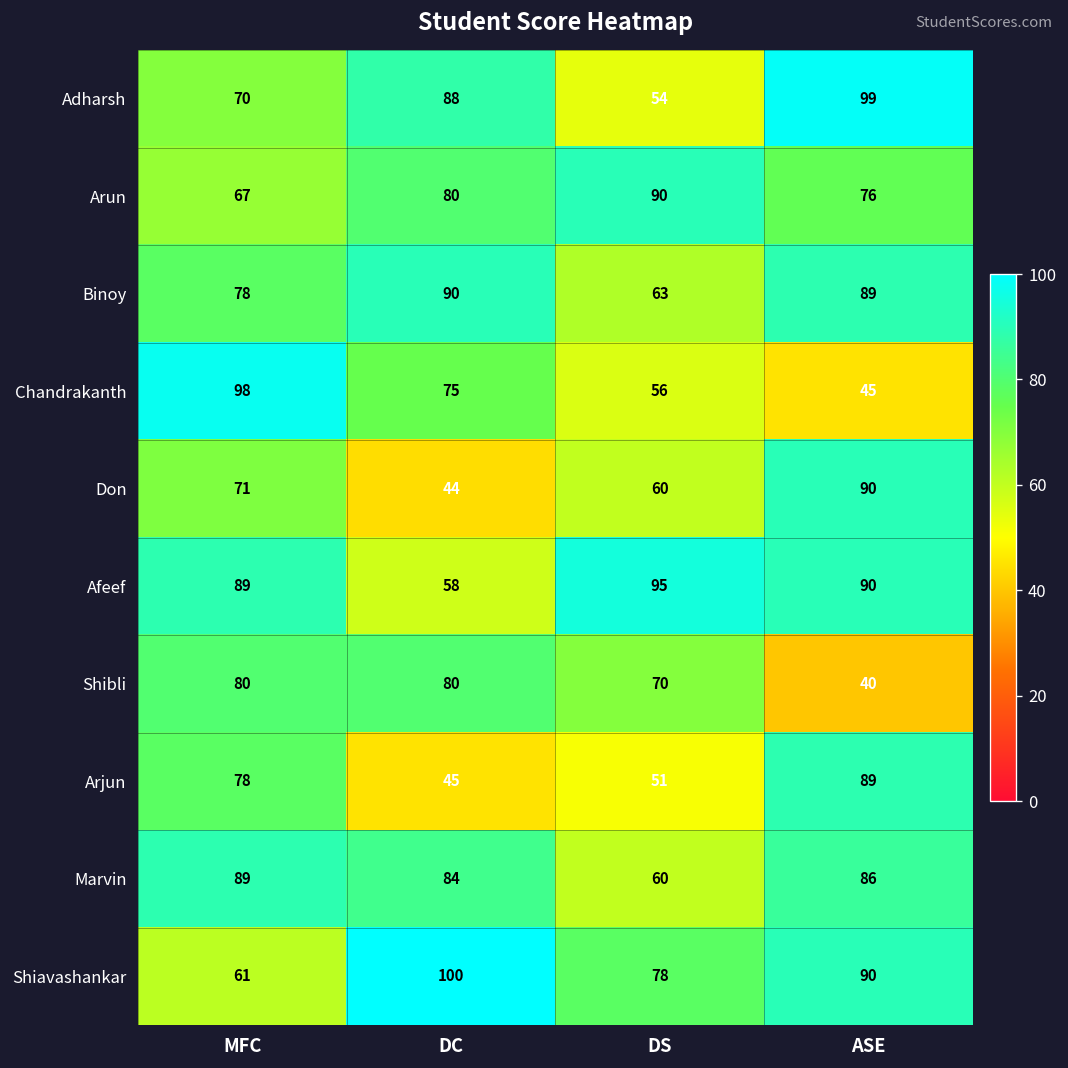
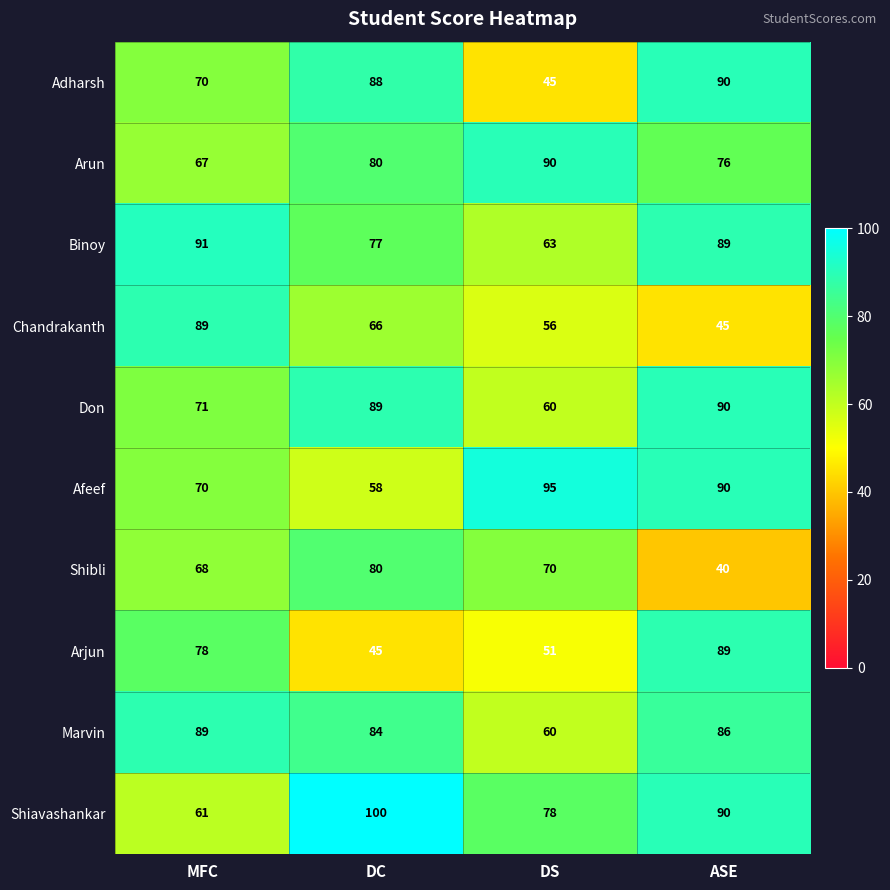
  {
    "Adharsh": {
      "MFC": 70,
      "DC": 88,
-     "DS": 54,
-     "ASE": 99
+     "DS": 45,
+     "ASE": 90
    },
    "Arun": {
      "MFC": 67,
      "DC": 80,
      "DS": 90,
      "ASE": 76
    },
    "Binoy": {
-     "MFC": 78,
-     "DC": 90,
+     "MFC": 91,
+     "DC": 77,
      "DS": 63,
      "ASE": 89
    },
    "Chandrakanth": {
-     "MFC": 98,
-     "DC": 75,
+     "MFC": 89,
+     "DC": 66,
      "DS": 56,
      "ASE": 45
    },
    "Don": {
      "MFC": 71,
-     "DC": 44,
+     "DC": 89,
      "DS": 60,
      "ASE": 90
    },
    "Afeef": {
-     "MFC": 89,
+     "MFC": 70,
      "DC": 58,
      "DS": 95,
      "ASE": 90
    },
    "Shibli": {
-     "MFC": 80,
+     "MFC": 68,
      "DC": 80,
      "DS": 70,
      "ASE": 40
    },
    "Arjun": {
      "MFC": 78,
      "DC": 45,
      "DS": 51,
      "ASE": 89
    },
    "Marvin": {
      "MFC": 89,
      "DC": 84,
      "DS": 60,
      "ASE": 86
    },
    "Shiavashankar": {
      "MFC": 61,
      "DC": 100,
      "DS": 78,
      "ASE": 90
    }
  }
